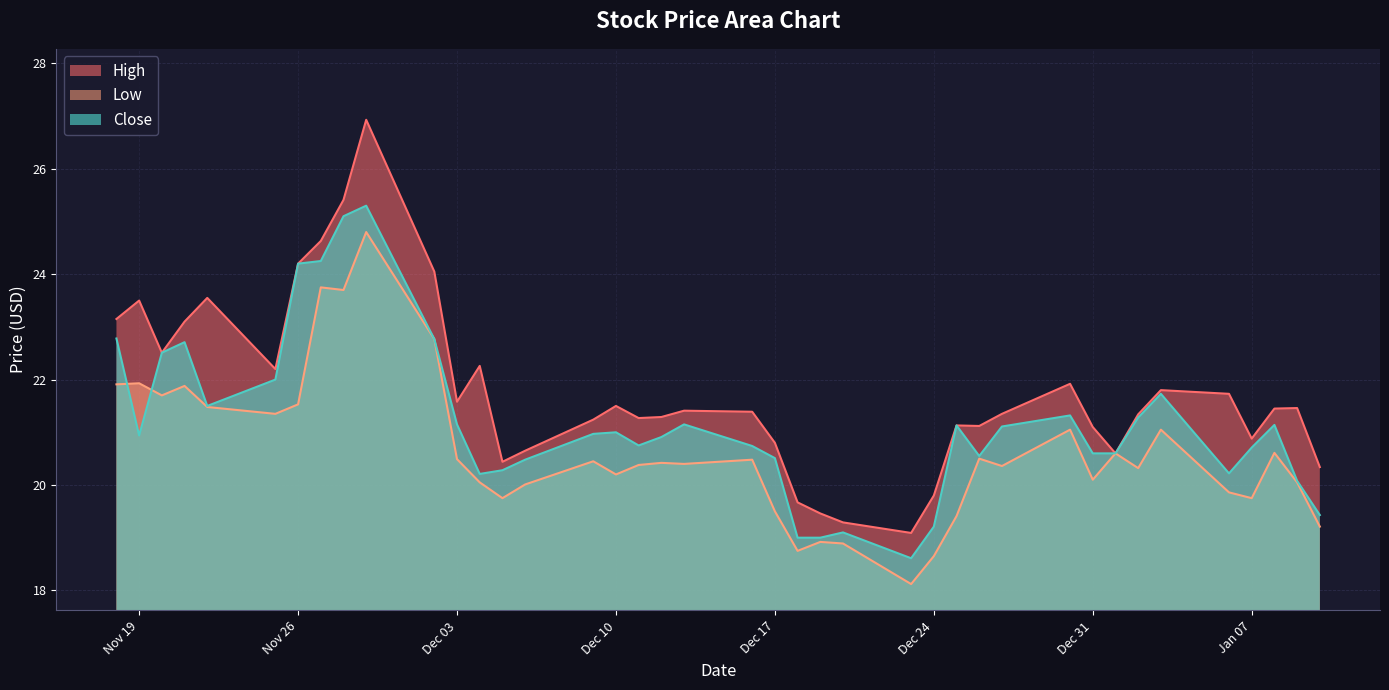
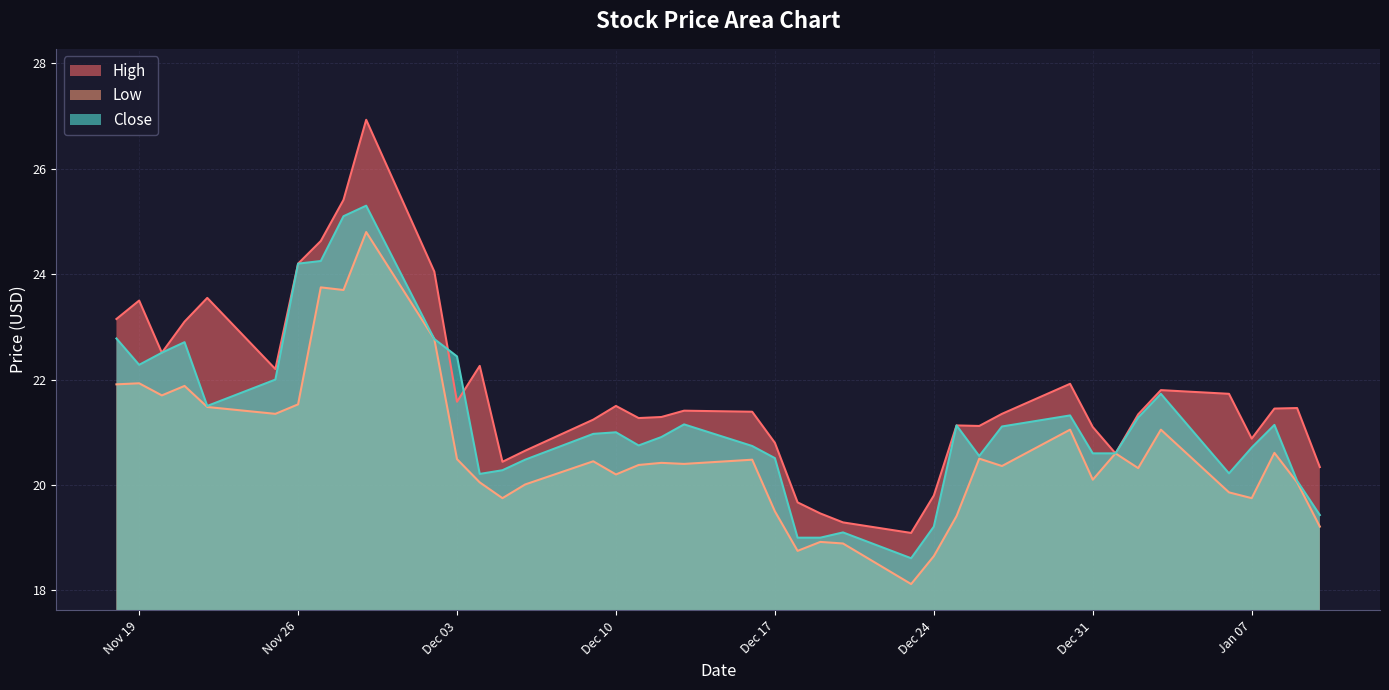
  {
    "Close": {
-     "Nov 19": 20.9,
-     "Dec 03": 21.2,
+     "Nov 19": 22.3,
+     "Dec 03": 22.4,
      "Dec 10": 21.0,
      "Dec 17": 20.5,
      "Dec 24": 19.2,
      "Dec 31": 20.6,
      "Jan 07": 20.7
    }
  }
